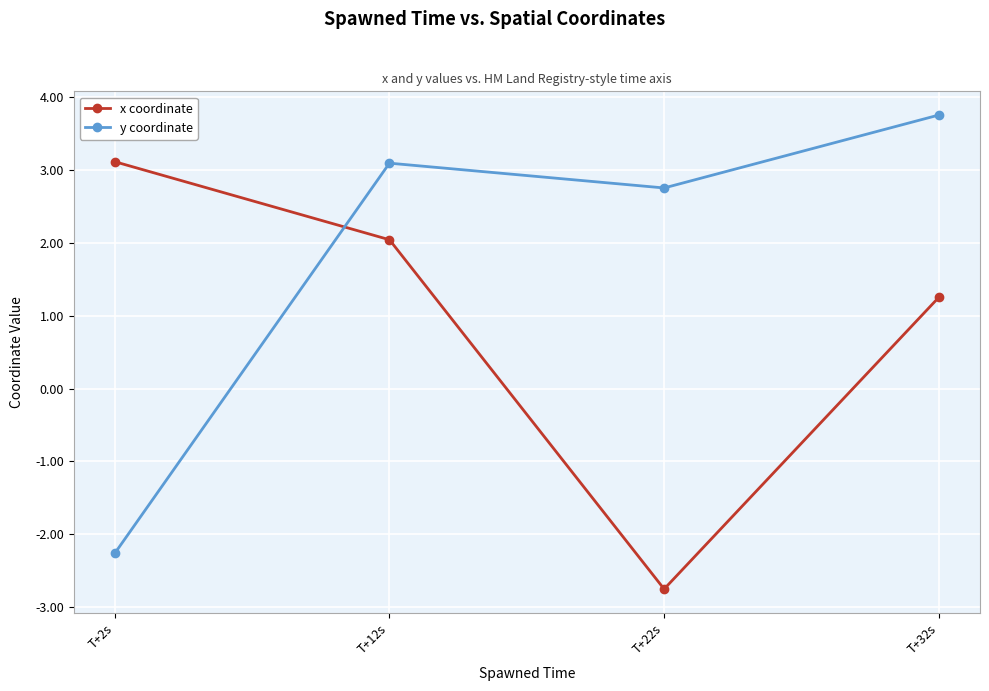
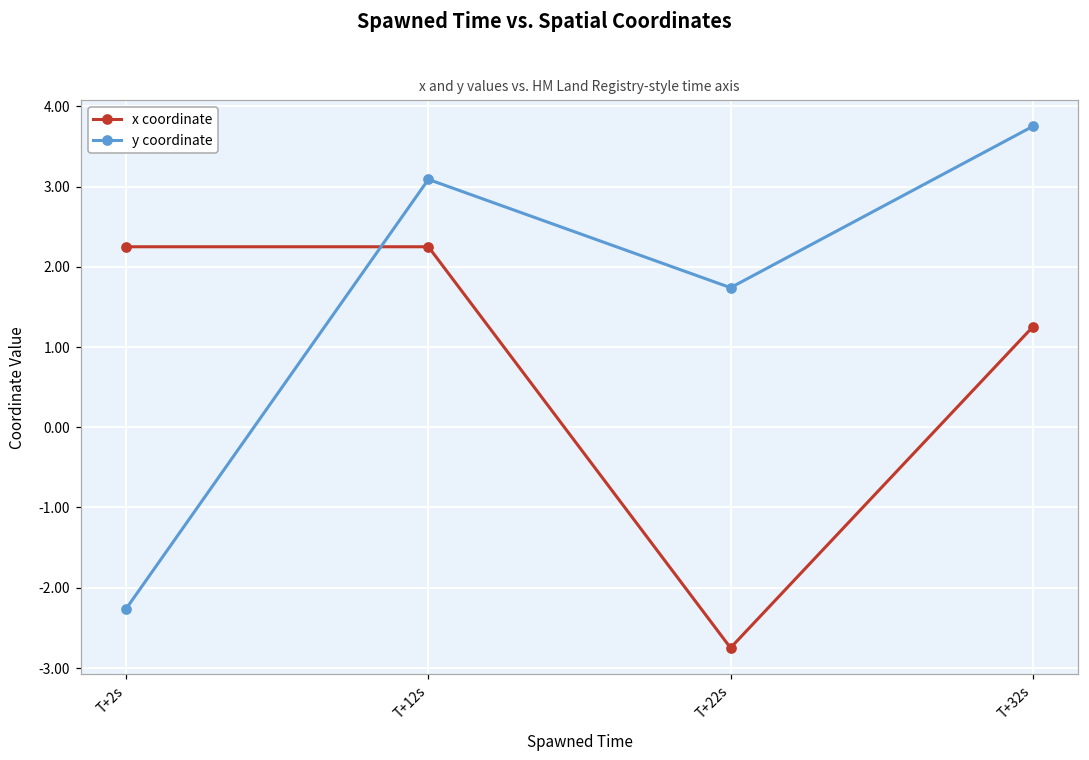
  {
    "x coordinate": {
-     "T+2s": 3.1,
-     "T+12s": 2.0,
+     "T+2s": 2.3,
+     "T+12s": 2.3,
      "T+22s": -2.8,
      "T+32s": 1.3
    },
    "y coordinate": {
      "T+2s": -2.3,
      "T+12s": 3.1,
-     "T+22s": 2.8,
+     "T+22s": 1.7,
      "T+32s": 3.8
    }
  }
